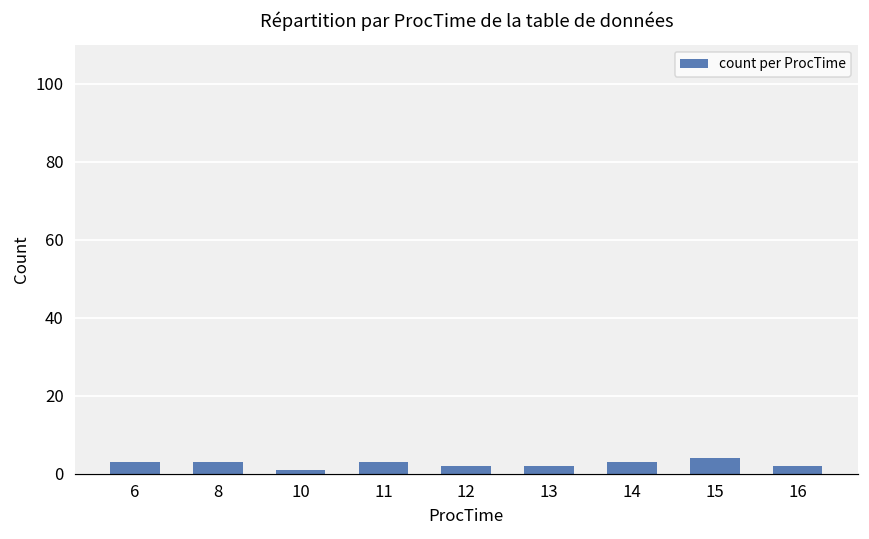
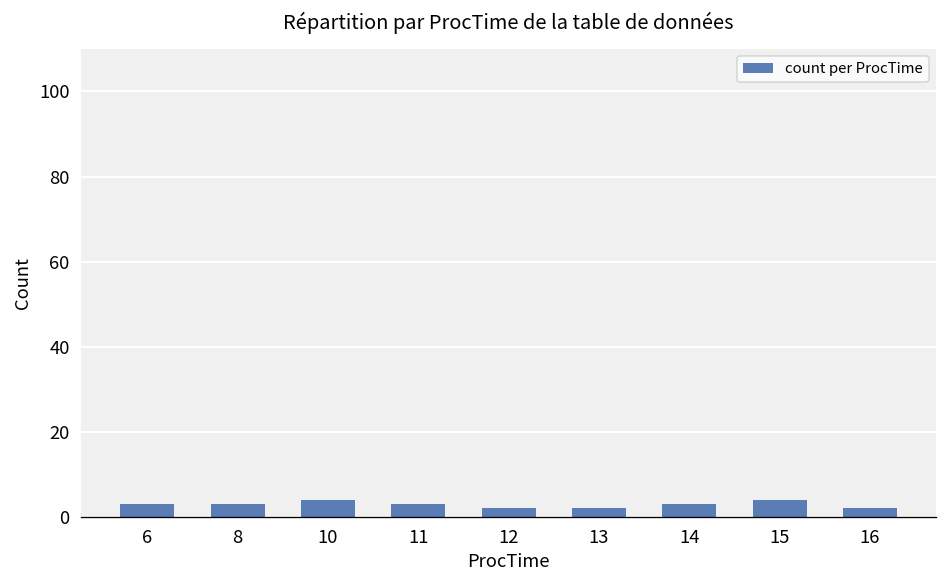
  {
    "6": 3,
    "8": 3,
-   "10": 1,
+   "10": 4,
    "11": 3,
    "12": 2,
    "13": 2,
    "14": 3,
    "15": 4,
    "16": 2
  }
